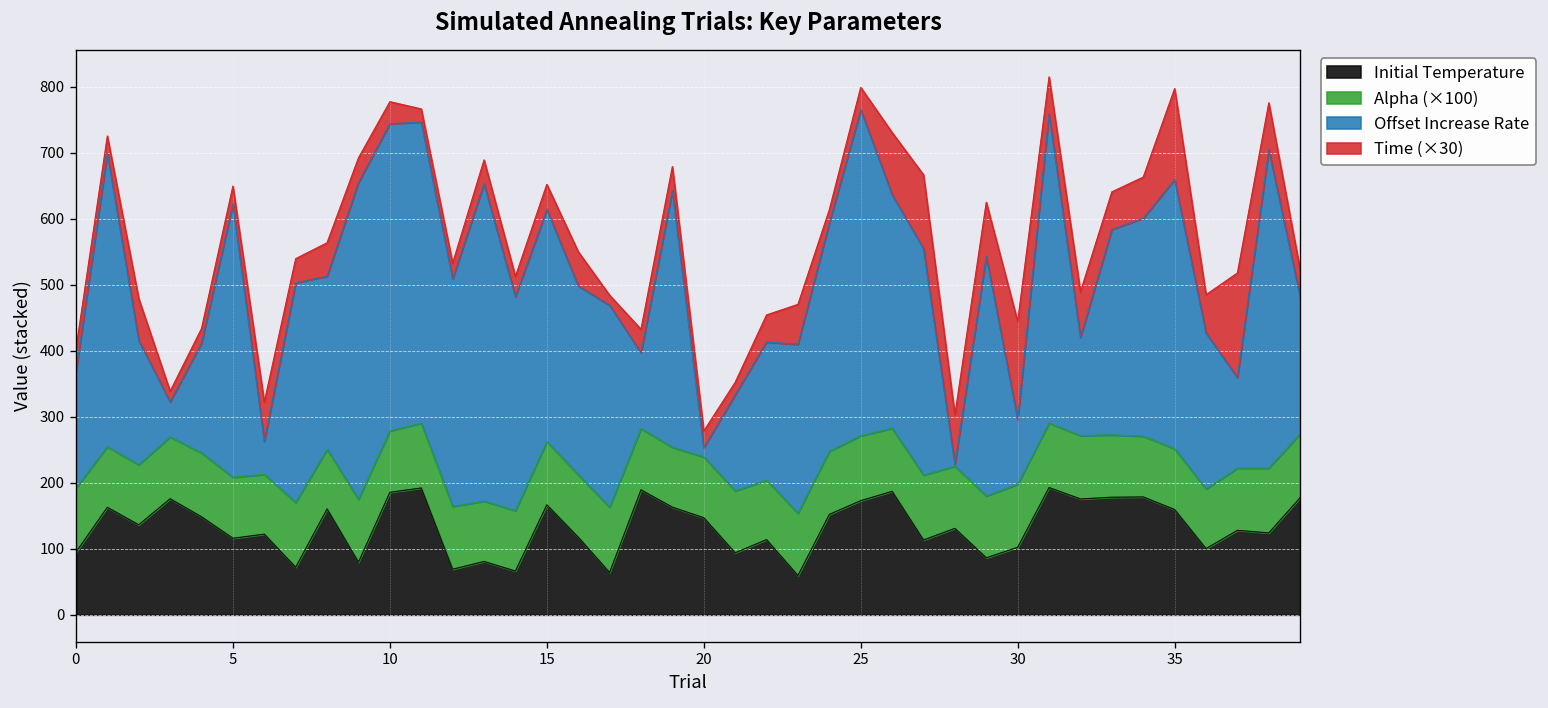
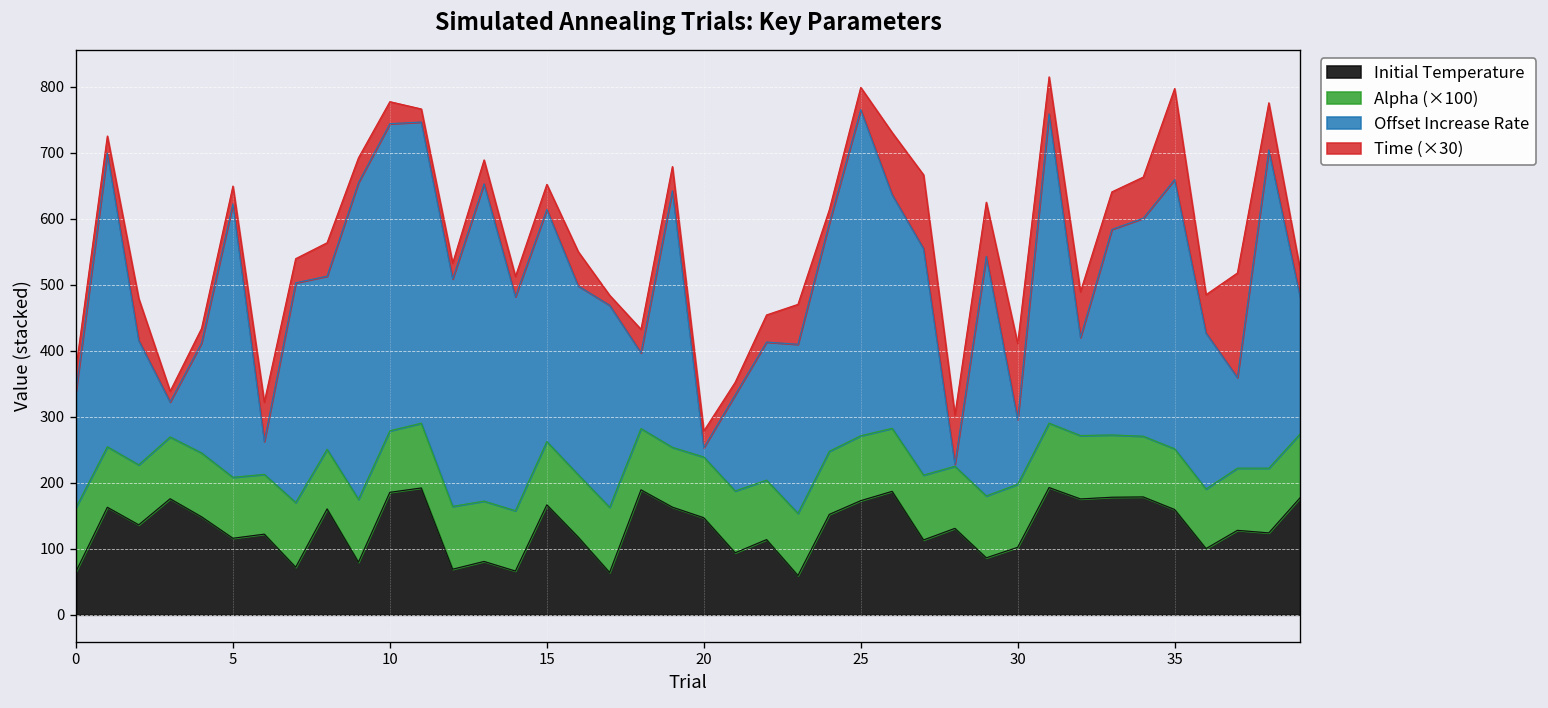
  {
    "Initial Temperature": {
-     "0": 90,
+     "0": 70,
      "5": 120,
      "10": 190,
      "15": 170,
      "20": 150,
      "25": 170,
      "30": 100,
      "35": 160
    },
    "Alpha (×100)": {
      "0": 100,
      "5": 90,
      "10": 90,
      "15": 100,
      "20": 90,
      "25": 100,
      "30": 100,
      "35": 90
    },
    "Offset Increase Rate": {
      "0": 180,
      "5": 410,
      "10": 470,
      "15": 350,
      "20": 10,
      "25": 490,
      "30": 100,
      "35": 410
    },
    "Time (×30)": {
      "0": 30,
      "5": 30,
      "10": 30,
      "15": 40,
      "20": 30,
      "25": 30,
-     "30": 150,
+     "30": 120,
      "35": 140
    }
  }
